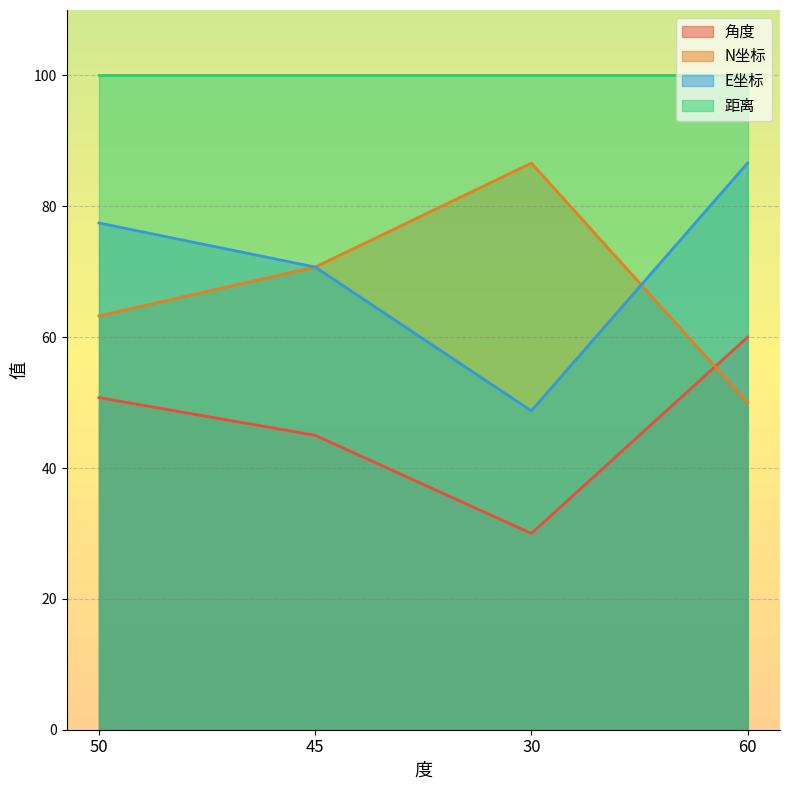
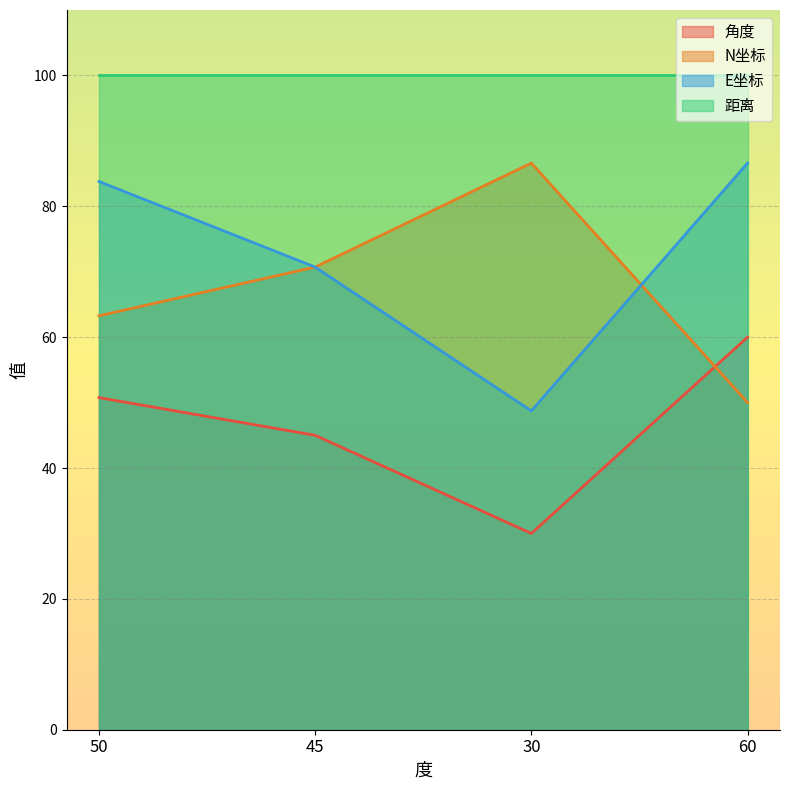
  {
    "E坐标": {
-     "50": 77,
+     "50": 84,
      "30": 49,
      "60": 87
    },
    "距离": {
      "50": 100,
      "45": 100,
      "30": 100
    }
  }
